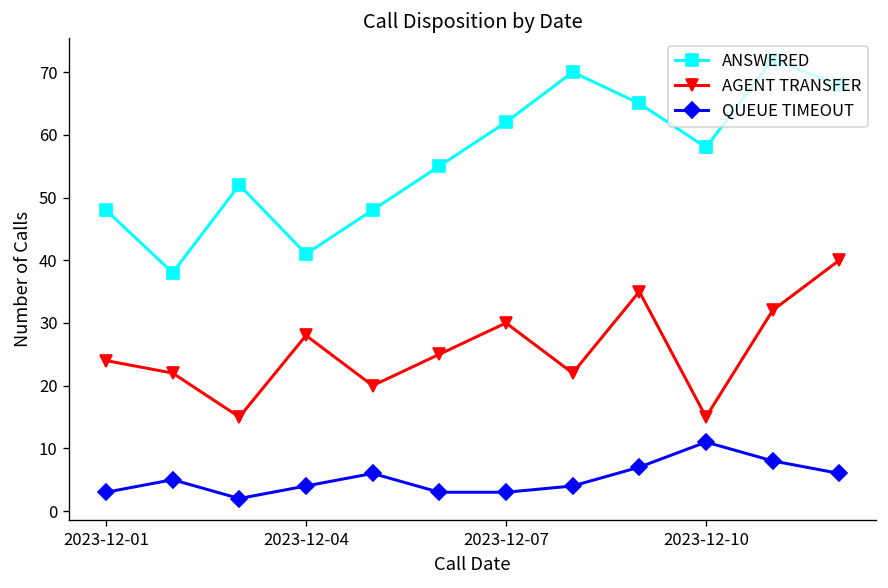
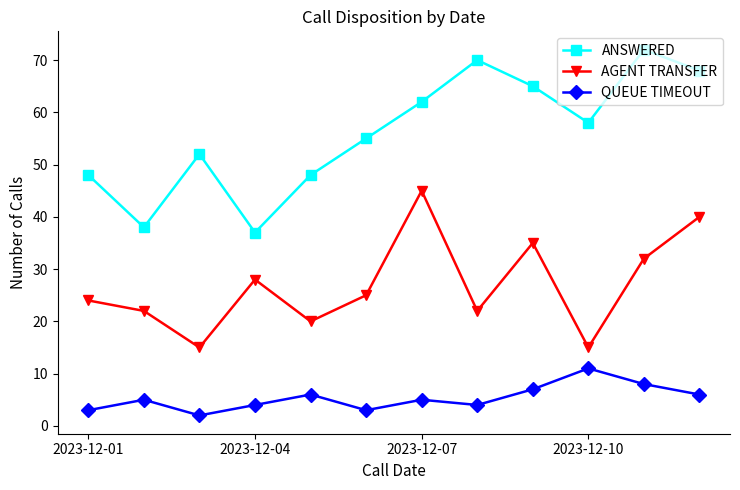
  {
    "ANSWERED": {
      "2023-12-01": 48,
-     "2023-12-04": 41,
+     "2023-12-04": 37,
      "2023-12-07": 62,
      "2023-12-10": 58
    },
    "AGENT TRANSFER": {
      "2023-12-01": 24,
      "2023-12-04": 28,
-     "2023-12-07": 30,
+     "2023-12-07": 45,
      "2023-12-10": 15
    },
    "QUEUE TIMEOUT": {
      "2023-12-01": 3,
      "2023-12-04": 4,
-     "2023-12-07": 3,
+     "2023-12-07": 5,
      "2023-12-10": 11
    }
  }
